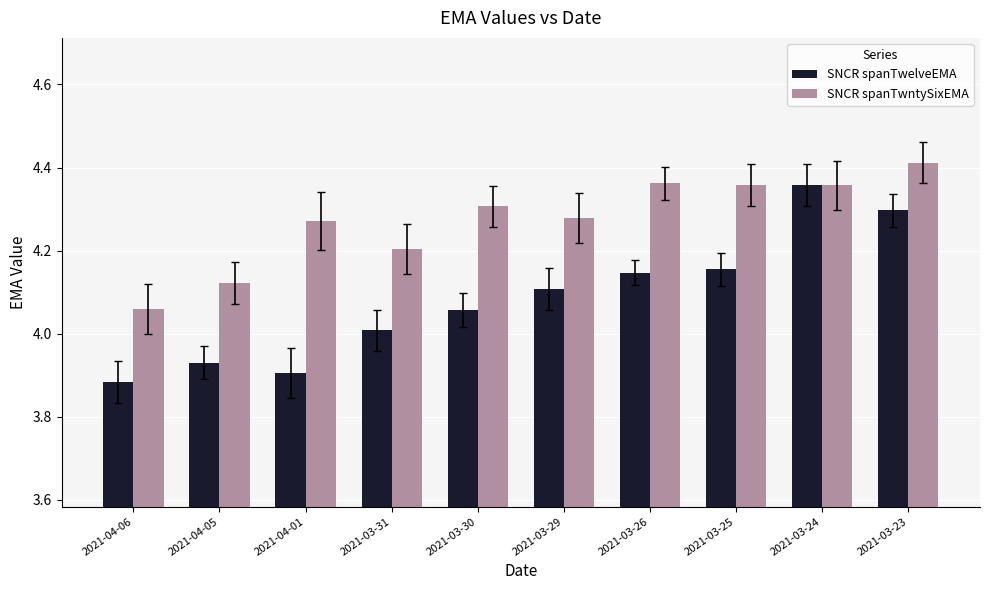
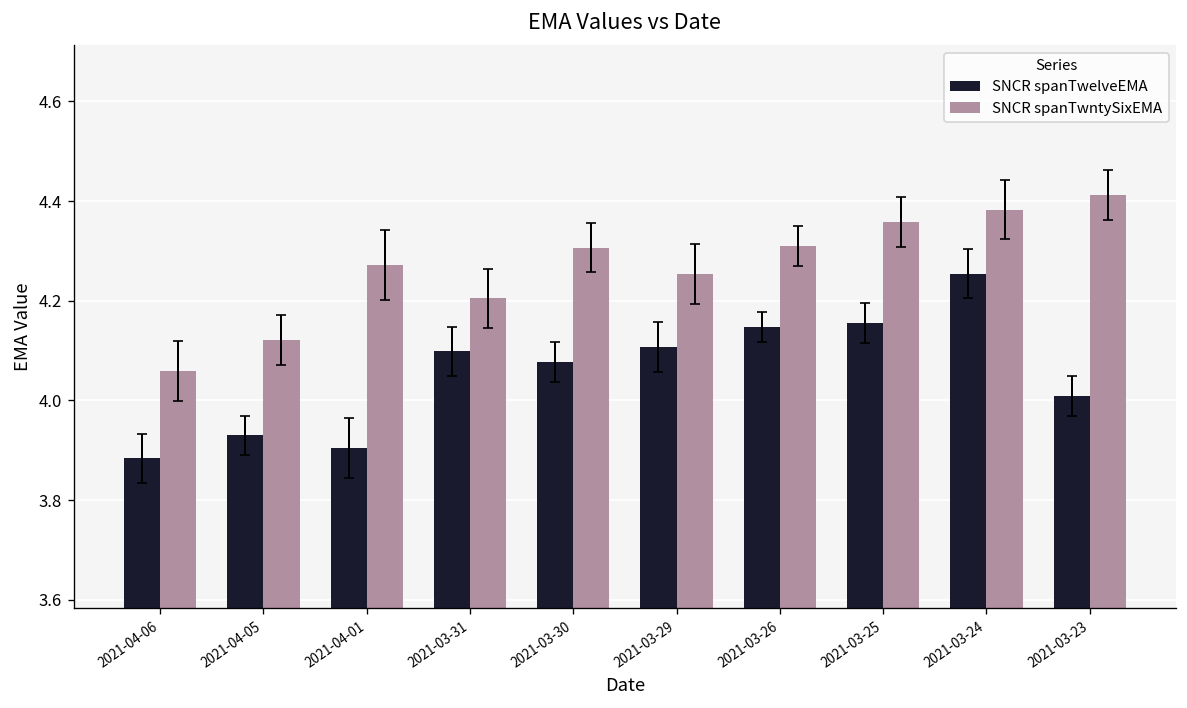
  {
    "SNCR spanTwelveEMA": {
      "2021-04-06": 3.88,
      "2021-04-05": 3.93,
      "2021-04-01": 3.90,
-     "2021-03-31": 4.01,
-     "2021-03-30": 4.06,
+     "2021-03-31": 4.10,
+     "2021-03-30": 4.08,
      "2021-03-29": 4.11,
      "2021-03-26": 4.15,
      "2021-03-25": 4.16,
-     "2021-03-24": 4.36,
-     "2021-03-23": 4.30
+     "2021-03-24": 4.25,
+     "2021-03-23": 4.01
    },
    "SNCR spanTwntySixEMA": {
      "2021-04-06": 4.06,
      "2021-04-05": 4.12,
      "2021-04-01": 4.27,
      "2021-03-31": 4.20,
      "2021-03-30": 4.31,
-     "2021-03-29": 4.28,
-     "2021-03-26": 4.36,
+     "2021-03-29": 4.25,
+     "2021-03-26": 4.31,
      "2021-03-25": 4.36,
-     "2021-03-24": 4.36,
+     "2021-03-24": 4.38,
      "2021-03-23": 4.41
    }
  }
